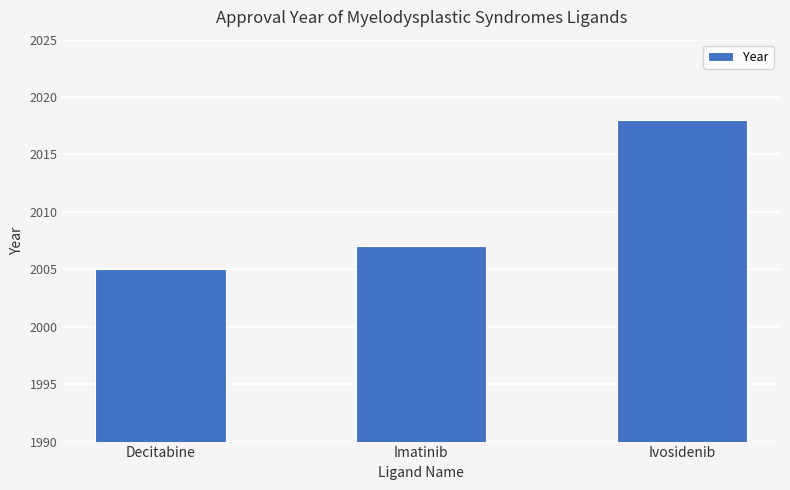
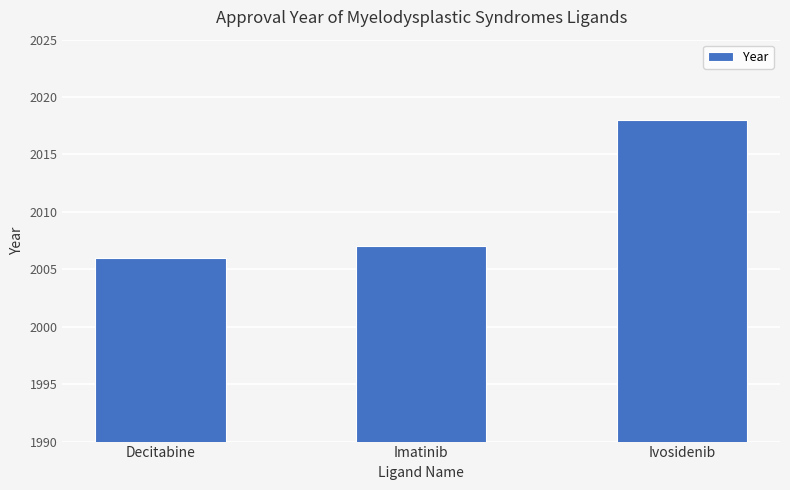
  {
-   "Decitabine": 2005,
+   "Decitabine": 2006,
    "Imatinib": 2007,
    "Ivosidenib": 2018
  }
